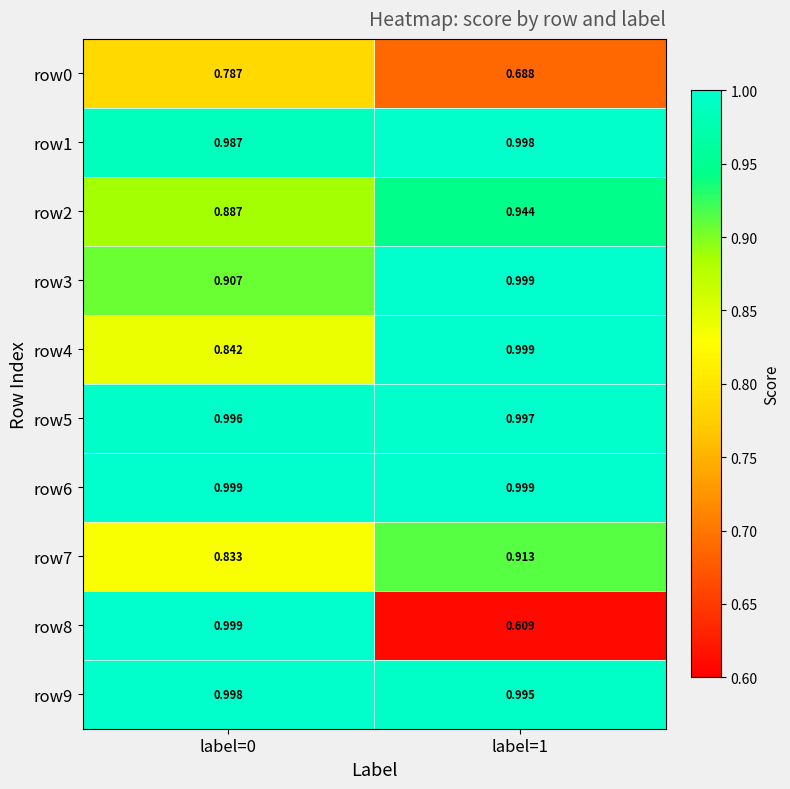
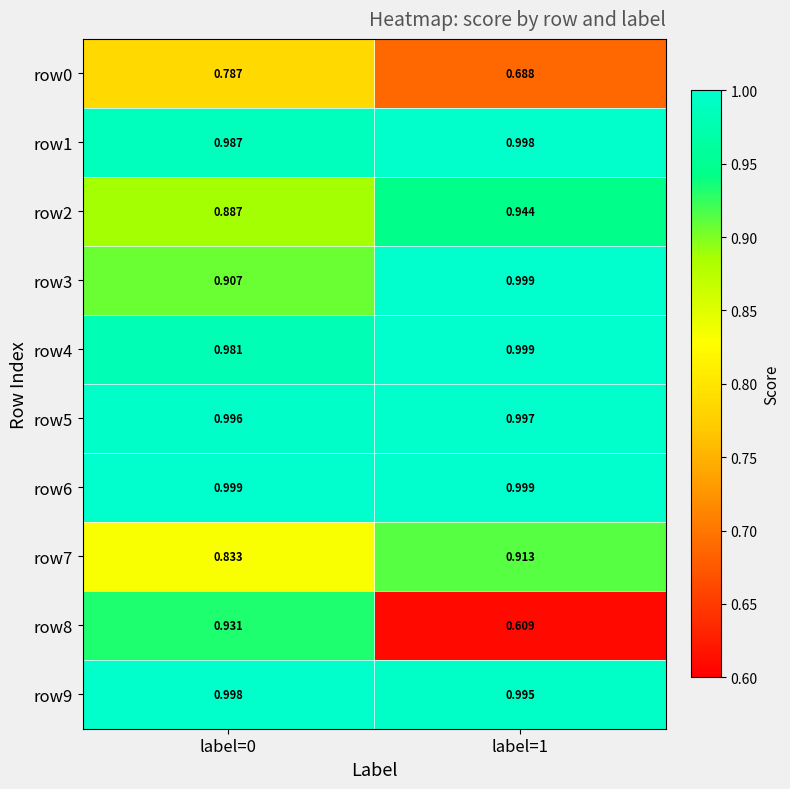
  {
    "row0": {
      "label=0": 0.787,
      "label=1": 0.688
    },
    "row1": {
      "label=0": 0.987,
      "label=1": 0.998
    },
    "row2": {
      "label=0": 0.887,
      "label=1": 0.944
    },
    "row3": {
      "label=0": 0.907,
      "label=1": 0.999
    },
    "row4": {
-     "label=0": 0.842,
+     "label=0": 0.981,
      "label=1": 0.999
    },
    "row5": {
      "label=0": 0.996,
      "label=1": 0.997
    },
    "row6": {
      "label=0": 0.999,
      "label=1": 0.999
    },
    "row7": {
      "label=0": 0.833,
      "label=1": 0.913
    },
    "row8": {
-     "label=0": 0.999,
+     "label=0": 0.931,
      "label=1": 0.609
    },
    "row9": {
      "label=0": 0.998,
      "label=1": 0.995
    }
  }
